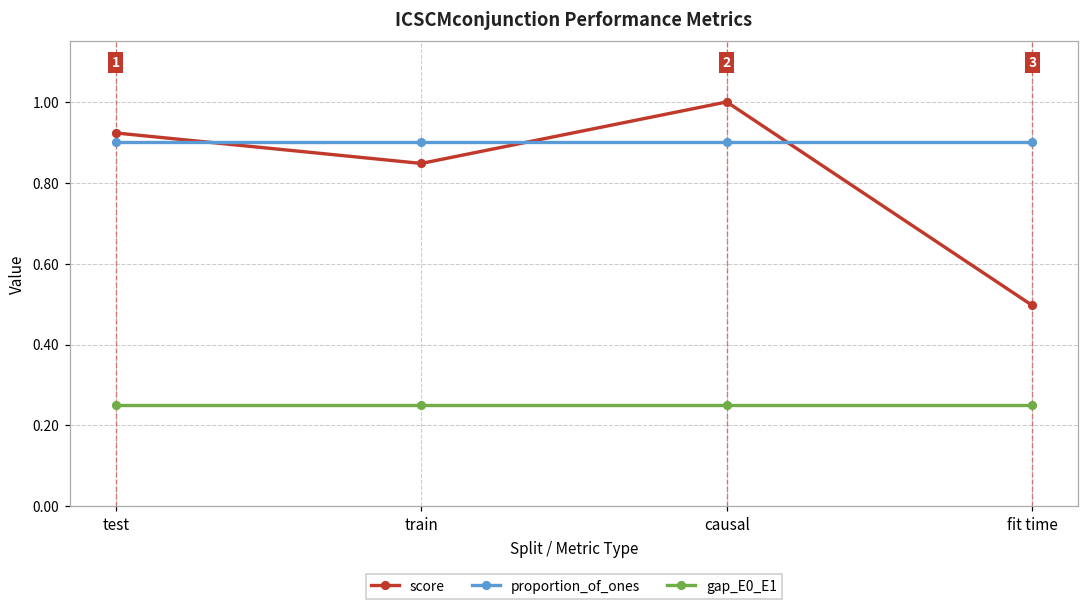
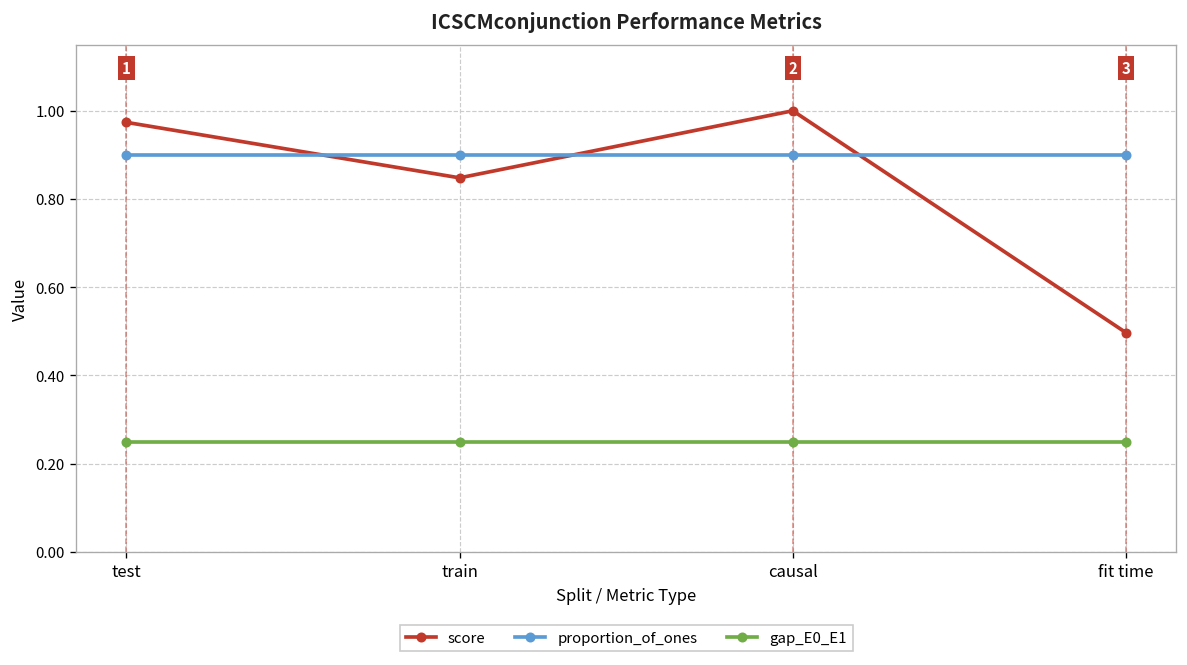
  {
    "score": {
-     "test": 0.92,
+     "test": 0.97,
      "train": 0.85,
      "causal": 1.00,
      "fit time": 0.50
    },
    "proportion_of_ones": {
      "test": 0.90,
      "train": 0.90,
      "causal": 0.90,
      "fit time": 0.90
    },
    "gap_E0_E1": {
      "test": 0.25,
      "train": 0.25,
      "causal": 0.25,
      "fit time": 0.25
    }
  }
